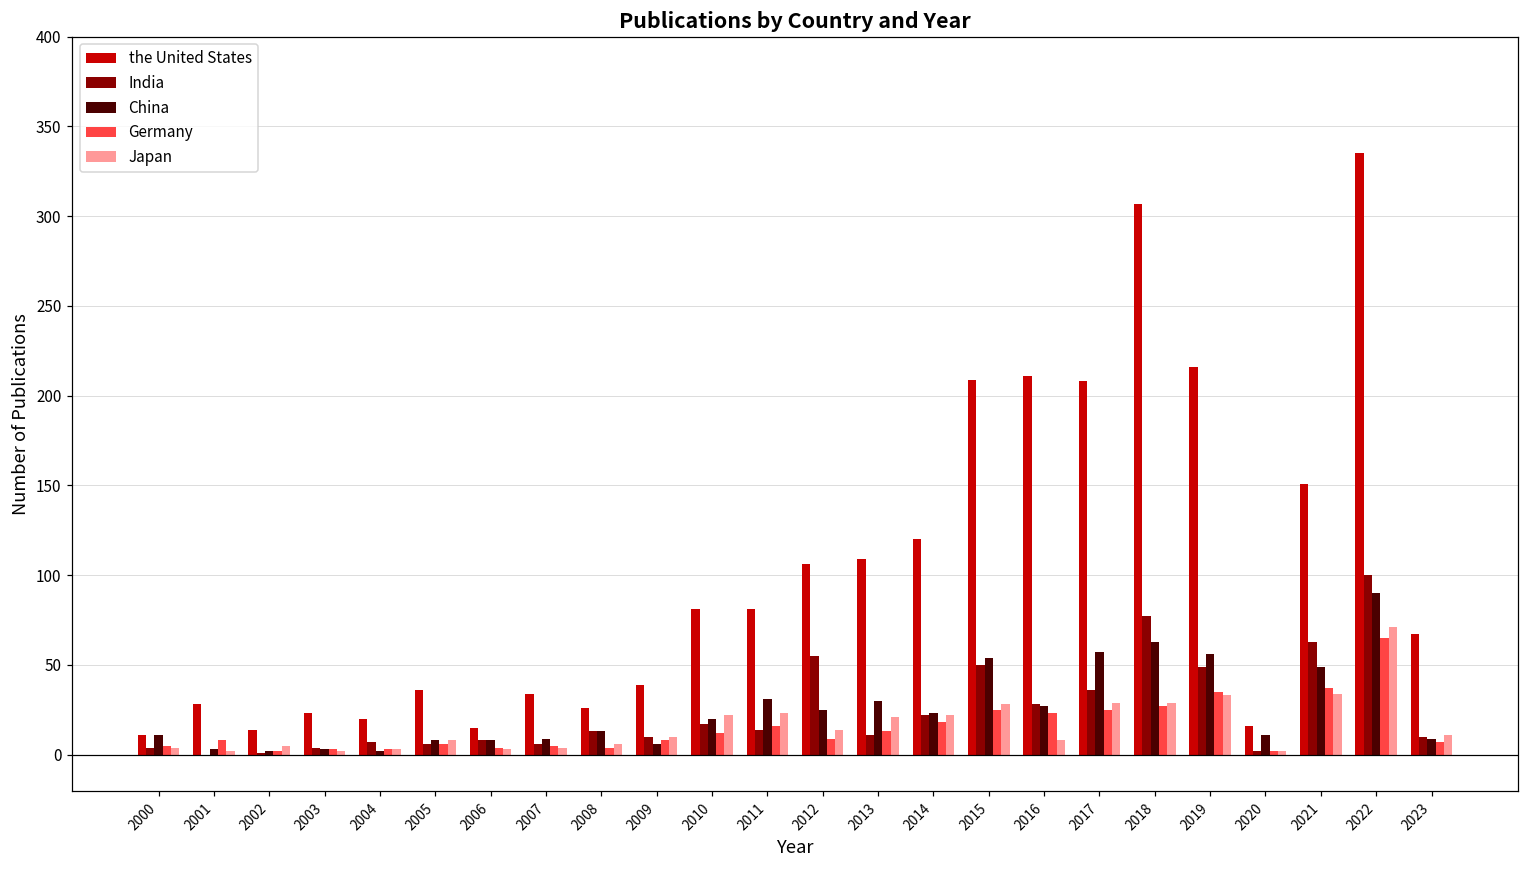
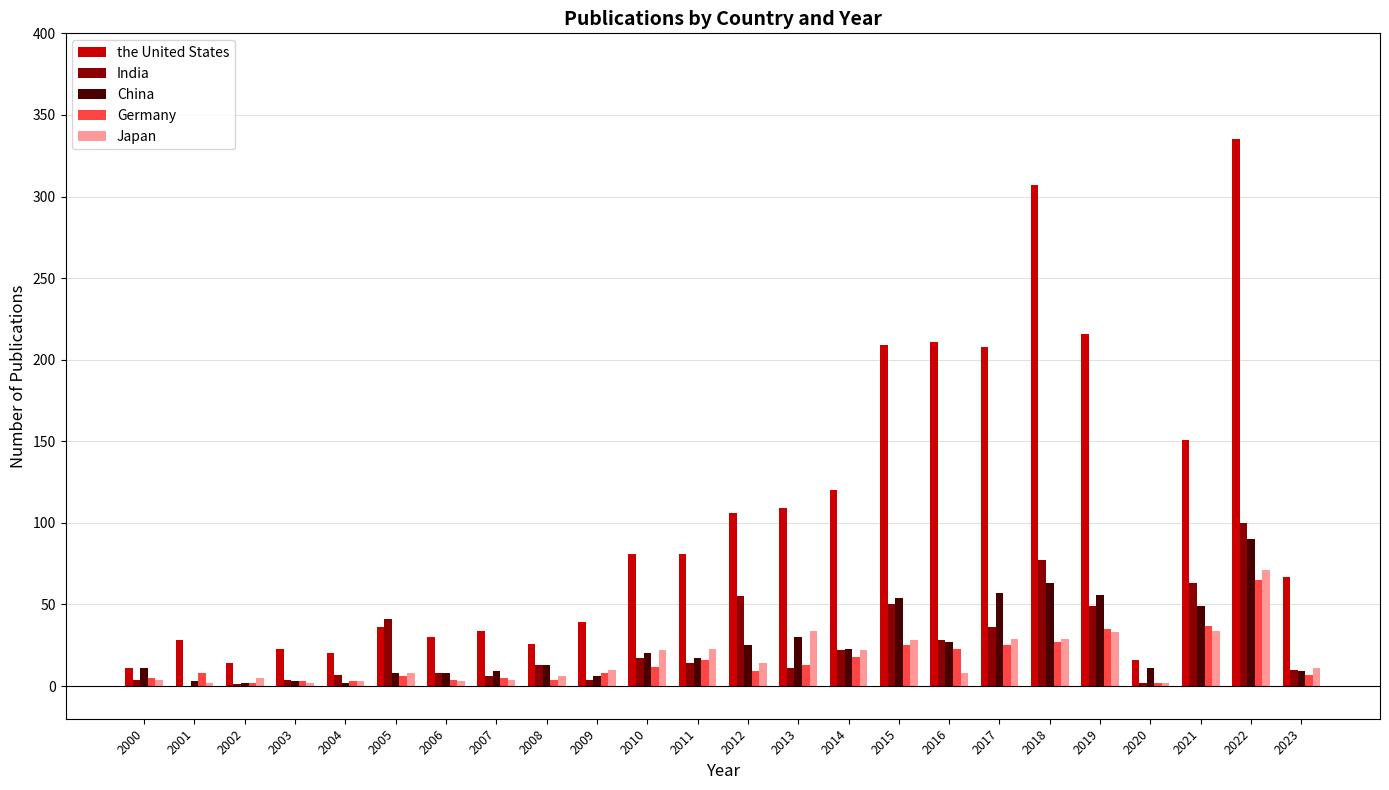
  {
    "the United States": {
      "2000": 11,
      "2001": 28,
      "2002": 14,
      "2003": 23,
      "2004": 20,
      "2005": 36,
-     "2006": 15,
+     "2006": 30,
      "2007": 34,
      "2008": 26,
      "2009": 39,
      "2010": 81,
      "2011": 81,
      "2012": 106,
      "2013": 109,
      "2014": 120,
      "2015": 209,
      "2016": 211,
      "2017": 208,
      "2018": 307,
      "2019": 216,
      "2020": 16,
      "2021": 151,
      "2022": 335,
      "2023": 67
    },
    "India": {
      "2000": 4,
      "2001": 0,
      "2003": 4,
      "2004": 7,
-     "2005": 6,
+     "2005": 41,
      "2006": 8,
      "2007": 6,
      "2008": 13,
-     "2009": 10,
+     "2009": 4,
      "2010": 17,
      "2011": 14,
      "2012": 55,
      "2013": 11,
      "2014": 22,
      "2015": 50,
      "2016": 28,
      "2017": 36,
      "2018": 77,
      "2019": 49,
      "2020": 2,
      "2021": 63,
      "2022": 100,
      "2023": 10
    },
    "China": {
      "2000": 11,
      "2001": 3,
      "2002": 2,
      "2003": 3,
      "2004": 2,
      "2005": 8,
      "2006": 8,
      "2007": 9,
      "2008": 13,
      "2009": 6,
      "2010": 20,
-     "2011": 31,
+     "2011": 17,
      "2012": 25,
      "2013": 30,
      "2014": 23,
      "2015": 54,
      "2016": 27,
      "2017": 57,
      "2018": 63,
      "2019": 56,
      "2020": 11,
      "2021": 49,
      "2022": 90,
      "2023": 9
    },
    "Germany": {
      "2000": 5,
      "2001": 8,
      "2002": 2,
      "2003": 3,
      "2004": 3,
      "2005": 6,
      "2006": 4,
      "2007": 5,
      "2008": 4,
      "2009": 8,
      "2010": 12,
      "2011": 16,
      "2012": 9,
      "2013": 13,
      "2014": 18,
      "2015": 25,
      "2016": 23,
      "2017": 25,
      "2018": 27,
      "2019": 35,
      "2020": 2,
      "2021": 37,
      "2022": 65,
      "2023": 7
    },
    "Japan": {
      "2000": 4,
      "2001": 2,
      "2002": 5,
      "2003": 2,
      "2004": 3,
      "2005": 8,
      "2006": 3,
      "2007": 4,
      "2008": 6,
      "2009": 10,
      "2010": 22,
      "2011": 23,
      "2012": 14,
-     "2013": 21,
+     "2013": 34,
      "2014": 22,
      "2015": 28,
      "2016": 8,
      "2017": 29,
      "2018": 29,
      "2019": 33,
      "2020": 2,
      "2021": 34,
      "2022": 71,
      "2023": 11
    }
  }
